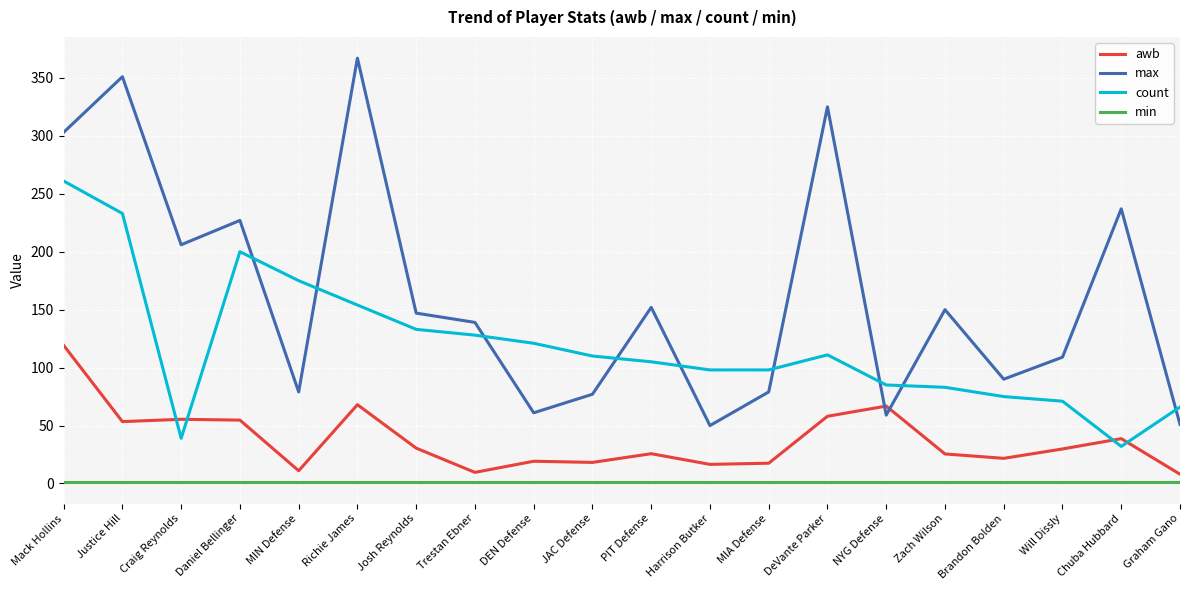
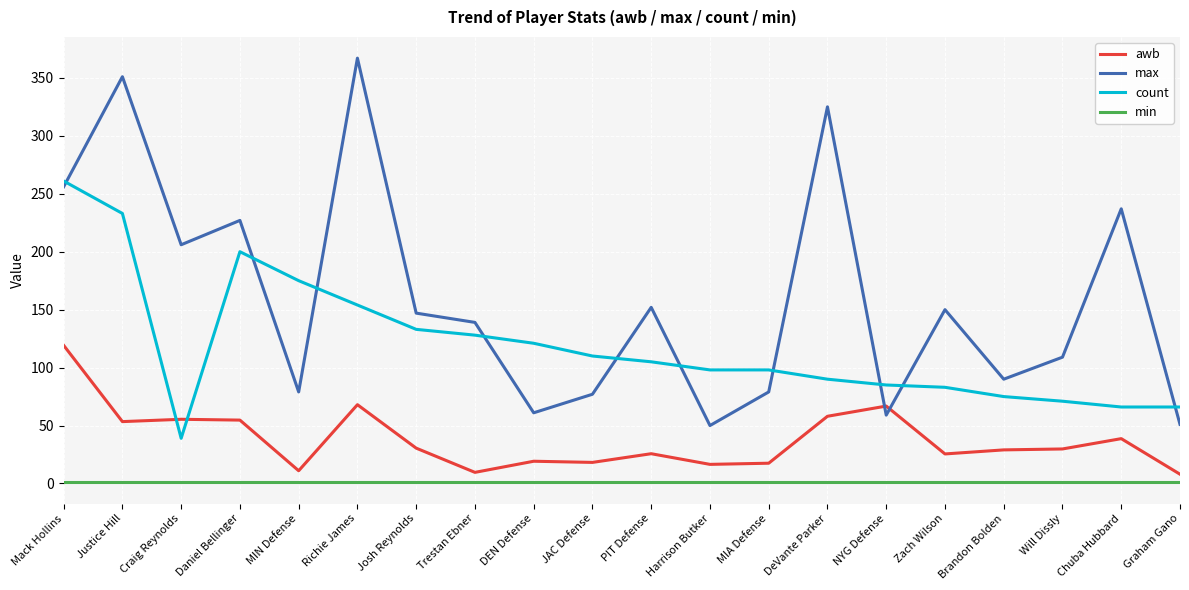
  {
    "awb": {
      "Mack Hollins": 119,
      "Justice Hill": 53,
      "Craig Reynolds": 55,
      "Daniel Bellinger": 55,
      "MIN Defense": 11,
      "Richie James": 68,
      "Josh Reynolds": 31,
      "Trestan Ebner": 10,
      "DEN Defense": 19,
      "JAC Defense": 18,
      "PIT Defense": 26,
      "Harrison Butker": 17,
      "MIA Defense": 18,
      "DeVante Parker": 58,
      "NYG Defense": 67,
      "Zach Wilson": 26,
-     "Brandon Bolden": 22,
+     "Brandon Bolden": 29,
      "Will Dissly": 30,
      "Chuba Hubbard": 39,
      "Graham Gano": 8
    },
    "max": {
-     "Mack Hollins": 303,
+     "Mack Hollins": 256,
      "Justice Hill": 351,
      "Craig Reynolds": 206,
      "Daniel Bellinger": 227,
      "MIN Defense": 79,
      "Richie James": 367,
      "Josh Reynolds": 147,
      "Trestan Ebner": 139,
      "DEN Defense": 61,
      "JAC Defense": 77,
      "PIT Defense": 152,
      "Harrison Butker": 50,
      "MIA Defense": 79,
      "DeVante Parker": 325,
      "NYG Defense": 59,
      "Zach Wilson": 150,
      "Brandon Bolden": 90,
      "Will Dissly": 109,
      "Chuba Hubbard": 237,
      "Graham Gano": 51
    },
    "count": {
      "Mack Hollins": 261,
      "Justice Hill": 233,
      "Craig Reynolds": 39,
      "Daniel Bellinger": 200,
      "MIN Defense": 175,
      "Richie James": 154,
      "Josh Reynolds": 133,
      "Trestan Ebner": 128,
      "DEN Defense": 121,
      "JAC Defense": 110,
      "PIT Defense": 105,
      "Harrison Butker": 98,
      "MIA Defense": 98,
-     "DeVante Parker": 111,
+     "DeVante Parker": 90,
      "NYG Defense": 85,
      "Zach Wilson": 83,
      "Brandon Bolden": 75,
      "Will Dissly": 71,
-     "Chuba Hubbard": 32,
+     "Chuba Hubbard": 66,
      "Graham Gano": 66
    },
    "min": {
      "Mack Hollins": 1,
      "Justice Hill": 1,
      "Craig Reynolds": 1,
      "Daniel Bellinger": 1,
      "MIN Defense": 1,
      "Richie James": 1,
      "Josh Reynolds": 1,
      "Trestan Ebner": 1,
      "DEN Defense": 1,
      "JAC Defense": 1,
      "PIT Defense": 1,
      "Harrison Butker": 1,
      "MIA Defense": 1,
      "DeVante Parker": 1,
      "NYG Defense": 1,
      "Zach Wilson": 1,
      "Brandon Bolden": 1,
      "Will Dissly": 1,
      "Chuba Hubbard": 1,
      "Graham Gano": 1
    }
  }
